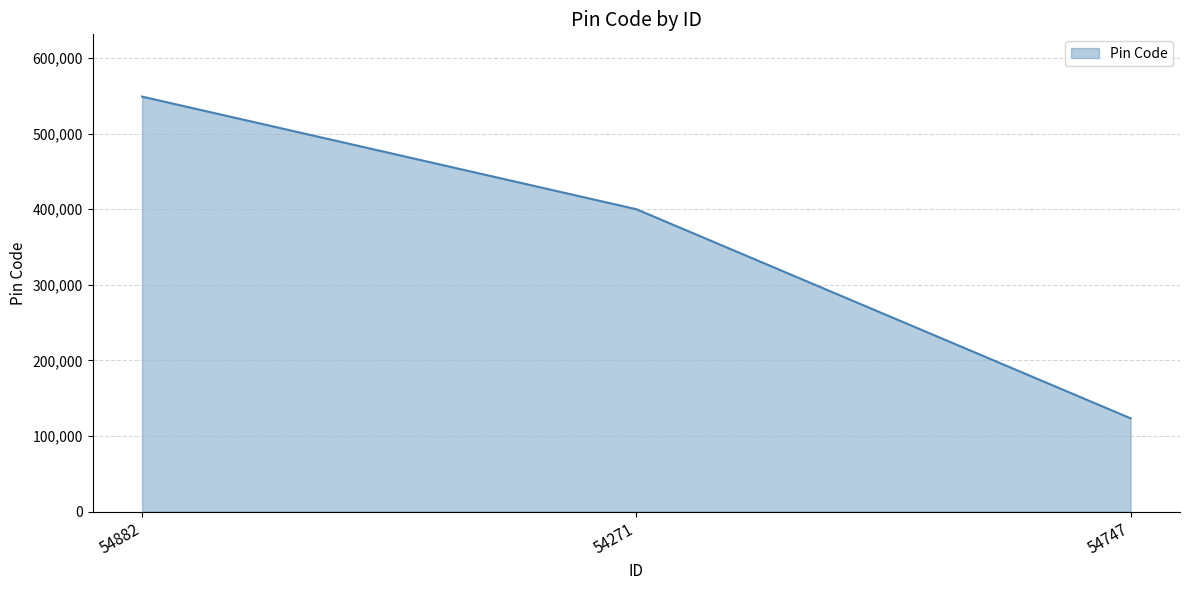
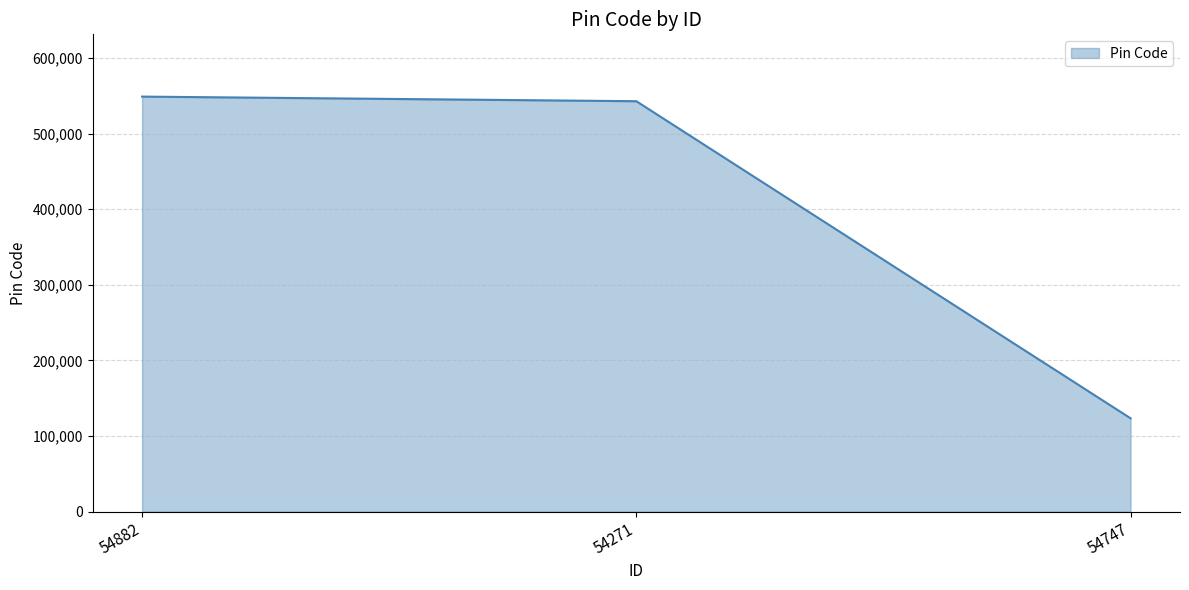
  {
    "54882": "550,000",
-   "54271": "400,000",
+   "54271": "540,000",
    "54747": "120,000"
  }
